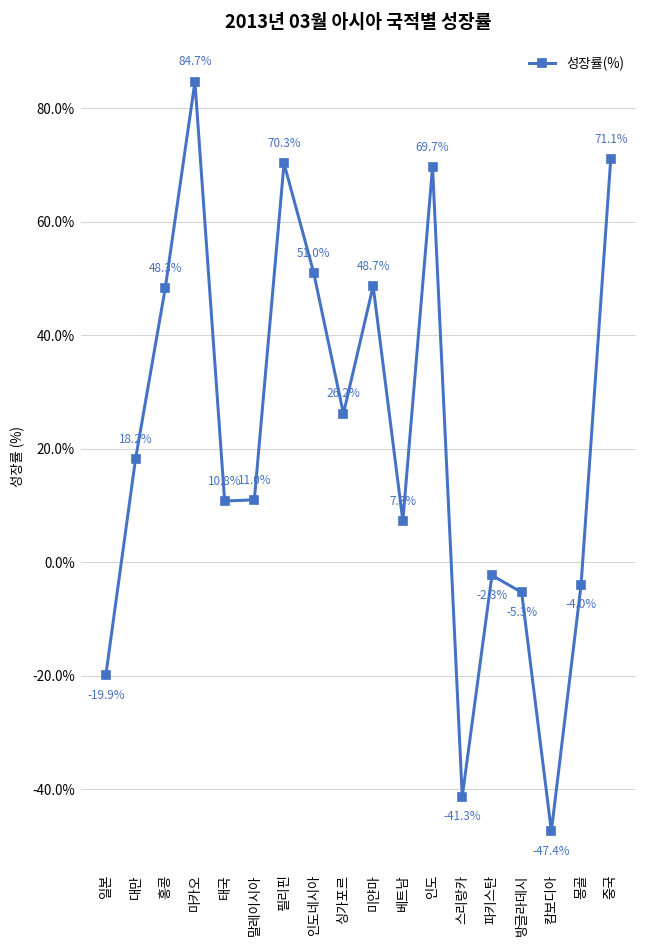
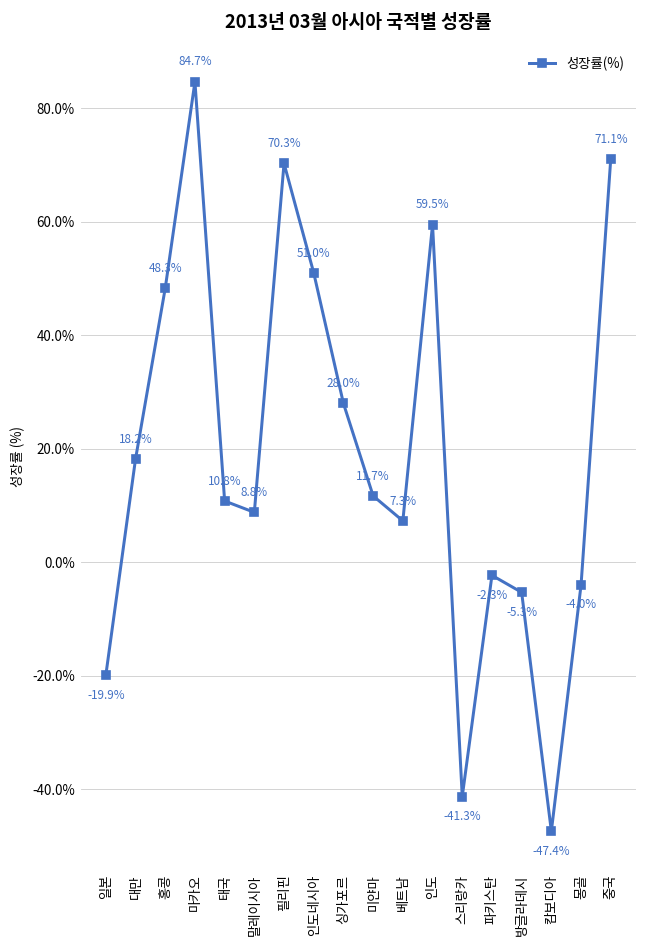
  {
    "일본": "-19.9%",
    "대만": "18.2%",
    "홍콩": "48.3%",
    "마카오": "84.7%",
    "태국": "10.8%",
-   "말레이시아": "11.0%",
+   "말레이시아": "8.8%",
    "필리핀": "70.3%",
    "인도네시아": "51.0%",
-   "싱가포르": "26.2%",
-   "미얀마": "48.7%",
+   "싱가포르": "28.0%",
+   "미얀마": "11.7%",
    "베트남": "7.3%",
-   "인도": "69.7%",
+   "인도": "59.5%",
    "스리랑카": "-41.3%",
    "파키스탄": "-2.3%",
    "방글라데시": "-5.3%",
    "캄보디아": "-47.4%",
    "몽골": "-4.0%",
    "중국": "71.1%"
  }
